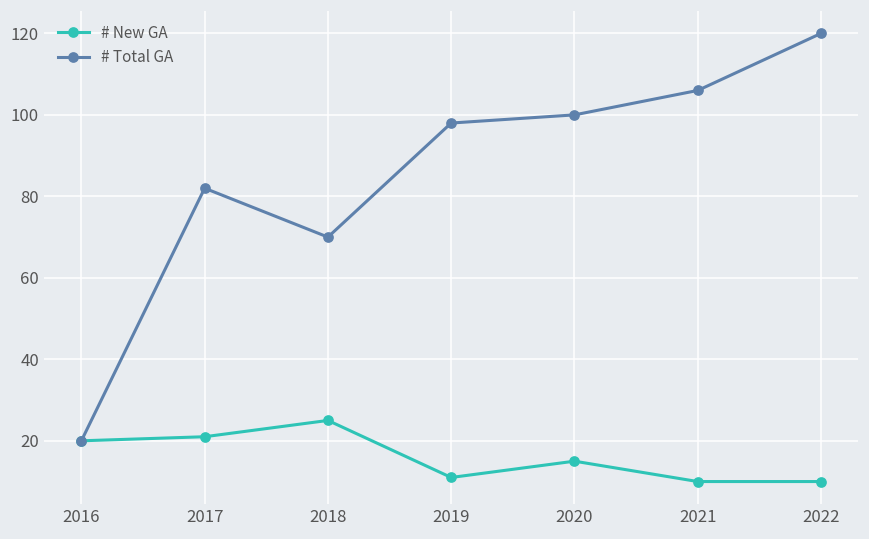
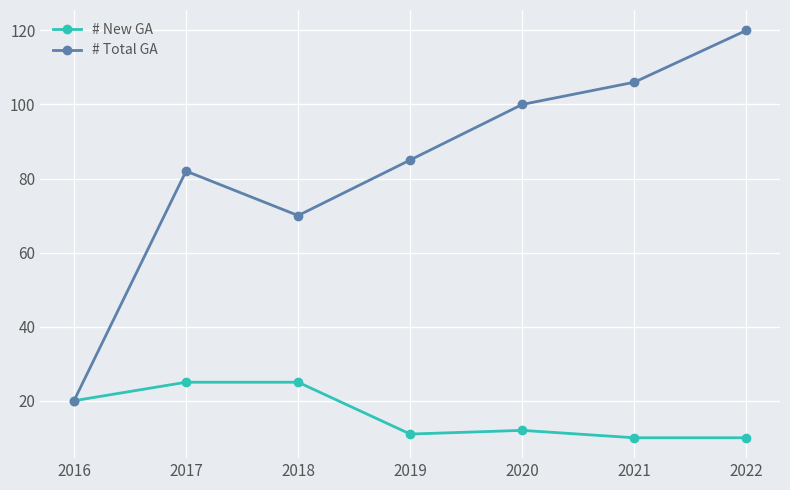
  {
    "# New GA": {
-     "2017": 21,
+     "2017": 25,
      "2018": 25,
      "2019": 11,
-     "2020": 15,
+     "2020": 12,
      "2021": 10,
      "2022": 10
    },
    "# Total GA": {
      "2017": 82,
      "2018": 70,
-     "2019": 98,
+     "2019": 85,
      "2020": 100,
      "2021": 106,
      "2022": 120
    }
  }
